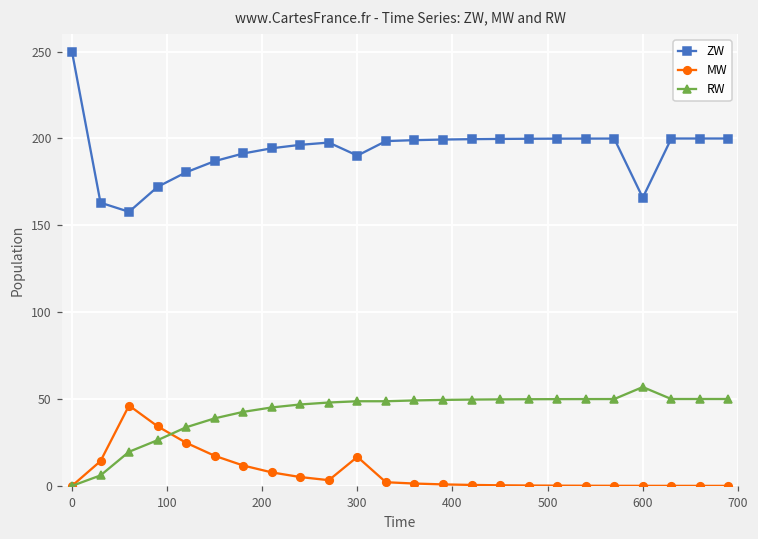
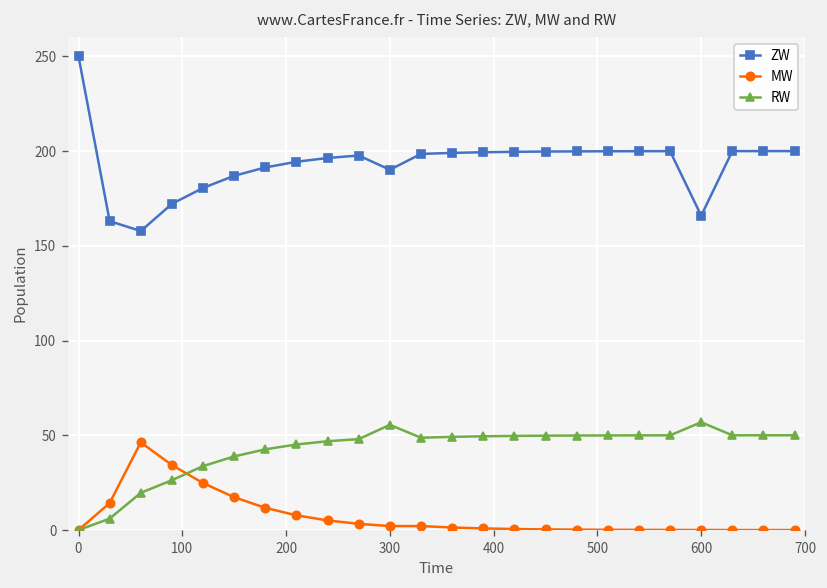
  {
    "ZW": {
      "0": 250,
      "300": 190,
      "600": 166
    },
    "MW": {
-     "300": 17,
+     "300": 2,
      "600": 0
    },
    "RW": {
-     "300": 49,
+     "300": 56,
      "600": 57
    }
  }
